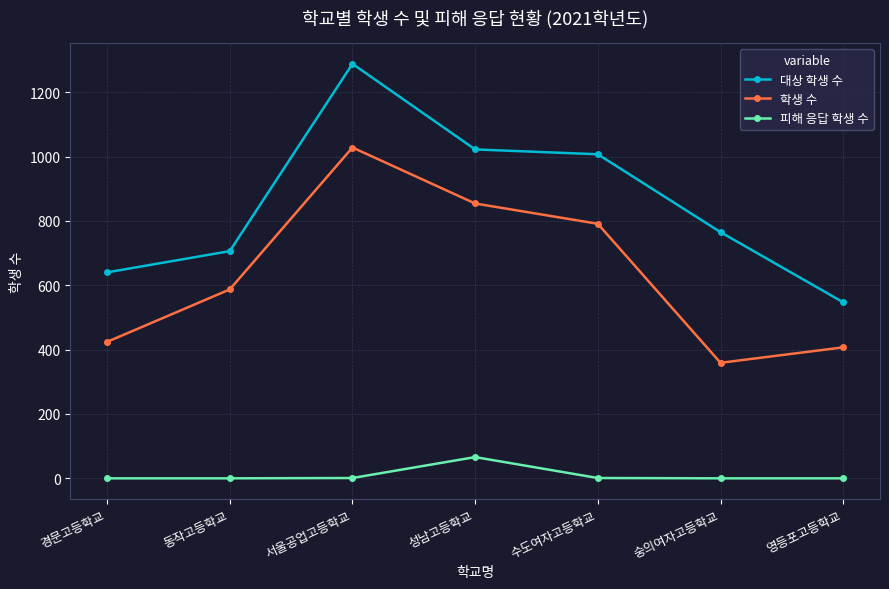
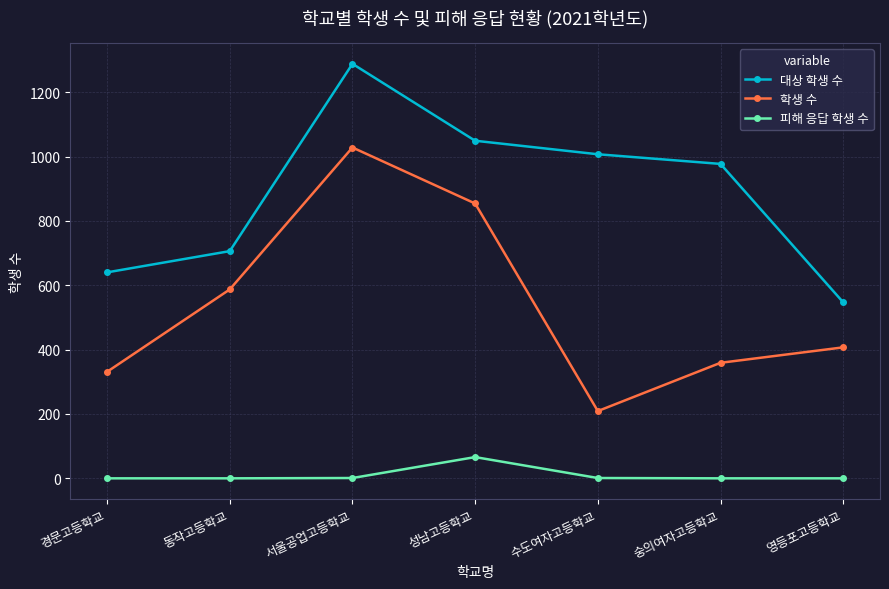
  {
    "대상 학생 수": {
      "경문고등학교": 640,
      "동작고등학교": 710,
      "서울공업고등학교": 1290,
-     "성남고등학교": 1020,
+     "성남고등학교": 1050,
      "수도여자고등학교": 1010,
-     "숭의여자고등학교": 770,
+     "숭의여자고등학교": 980,
      "영등포고등학교": 550
    },
    "학생 수": {
-     "경문고등학교": 420,
+     "경문고등학교": 330,
      "동작고등학교": 590,
      "서울공업고등학교": 1030,
      "성남고등학교": 850,
-     "수도여자고등학교": 790,
+     "수도여자고등학교": 210,
      "숭의여자고등학교": 360,
      "영등포고등학교": 410
    },
    "피해 응답 학생 수": {
      "경문고등학교": 0,
      "동작고등학교": 0,
      "서울공업고등학교": 0,
      "성남고등학교": 70,
      "수도여자고등학교": 0,
      "숭의여자고등학교": 0,
      "영등포고등학교": 0
    }
  }
